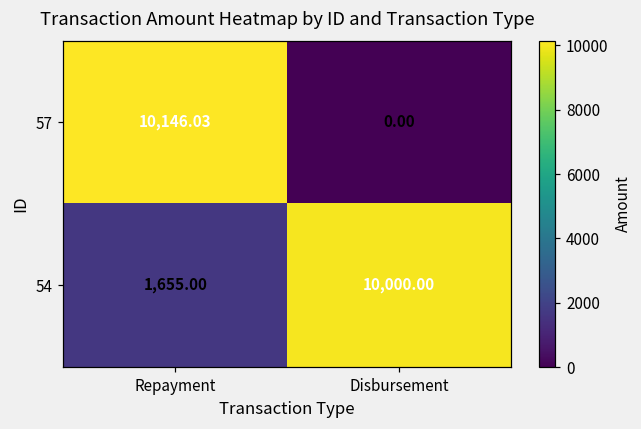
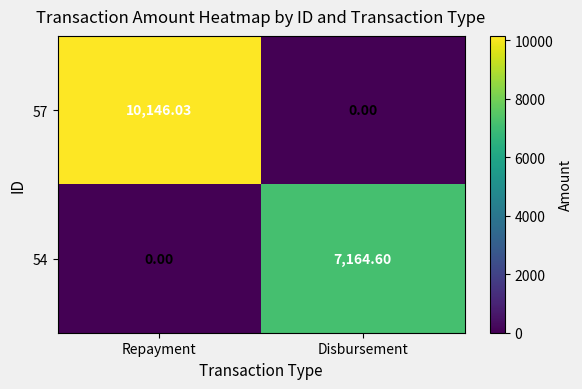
  {
    "57": {
      "Repayment": "10,146.03",
      "Disbursement": "0.00"
    },
    "54": {
-     "Repayment": "1,655.00",
-     "Disbursement": "10,000.00"
+     "Repayment": "0.00",
+     "Disbursement": "7,164.60"
    }
  }
